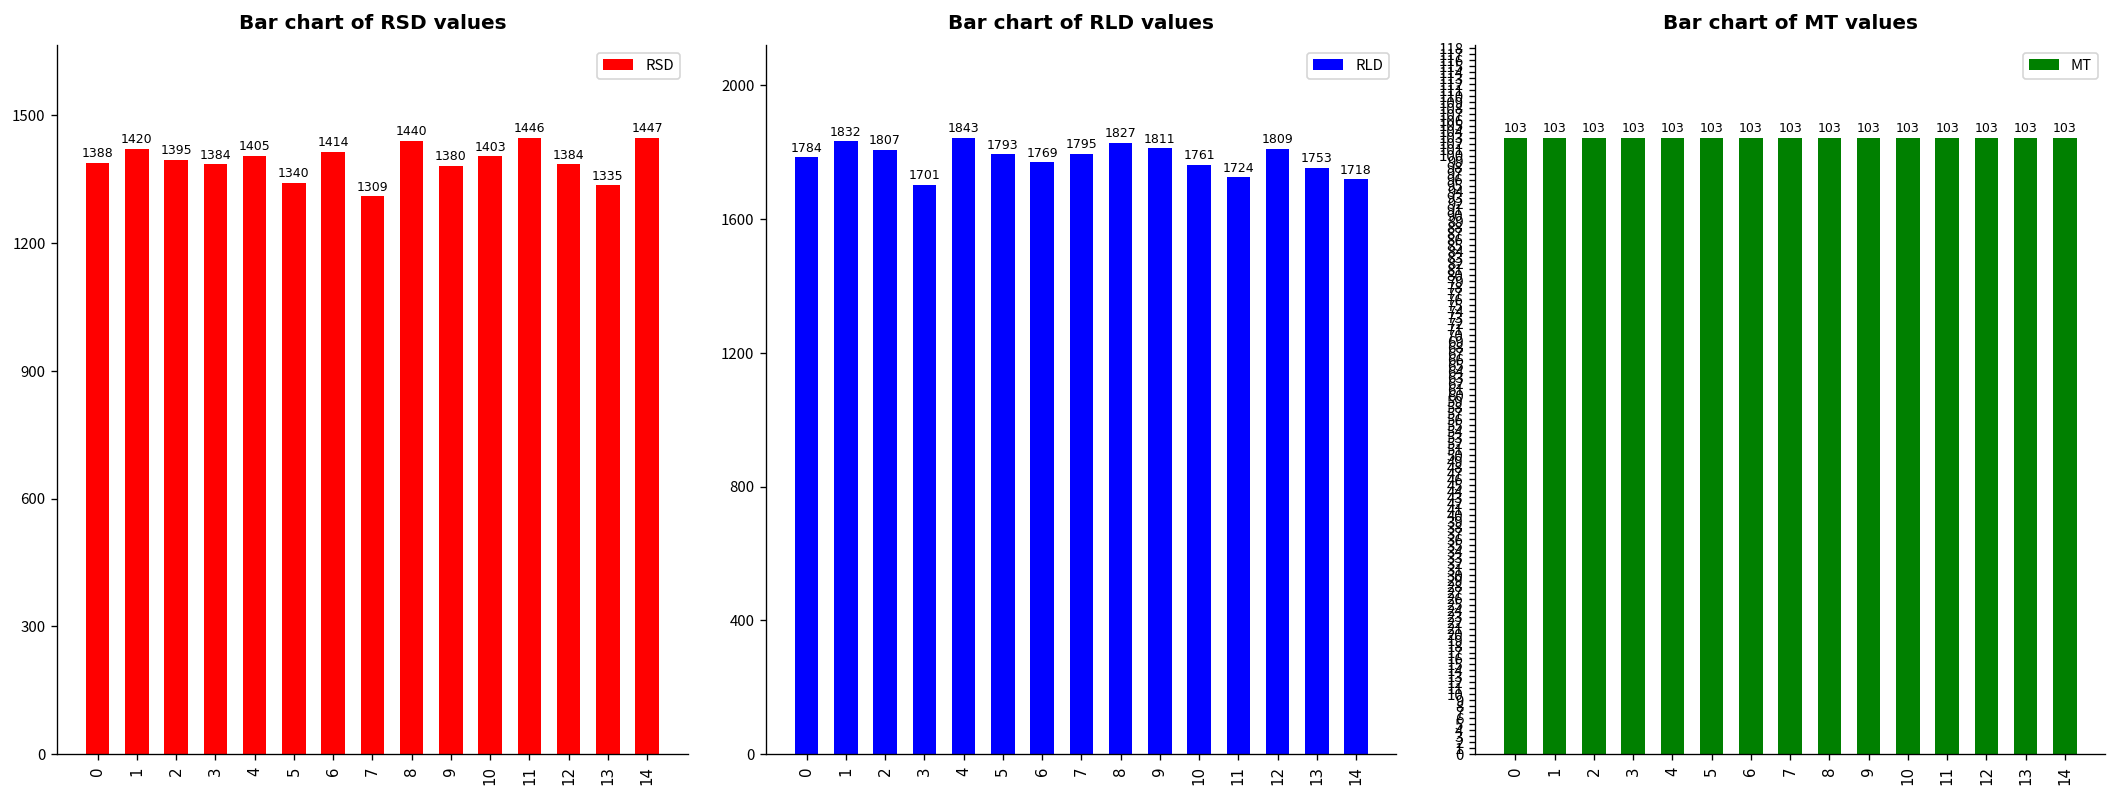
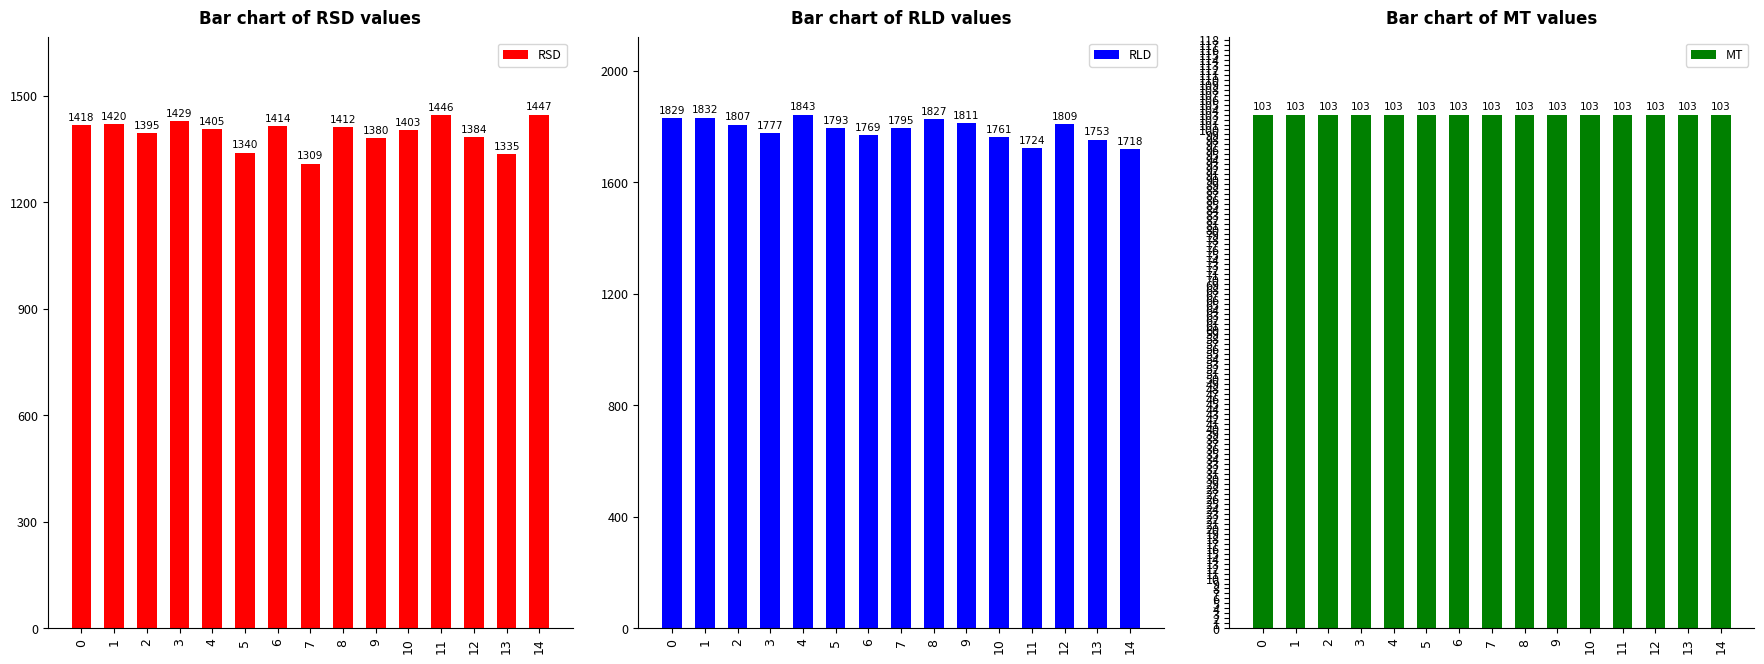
  {
    "Bar chart of RSD values": {
-     "0": 1388,
+     "0": 1418,
      "1": 1420,
      "2": 1395,
-     "3": 1384,
+     "3": 1429,
      "4": 1405,
      "5": 1340,
      "6": 1414,
      "7": 1309,
-     "8": 1440,
+     "8": 1412,
      "9": 1380,
      "10": 1403,
      "11": 1446,
      "12": 1384,
      "13": 1335,
      "14": 1447
    },
    "Bar chart of RLD values": {
-     "0": 1784,
+     "0": 1829,
      "1": 1832,
      "2": 1807,
-     "3": 1701,
+     "3": 1777,
      "4": 1843,
      "5": 1793,
      "6": 1769,
      "7": 1795,
      "8": 1827,
      "9": 1811,
      "10": 1761,
      "11": 1724,
      "12": 1809,
      "13": 1753,
      "14": 1718
    },
    "Bar chart of MT values": {
      "0": 103,
      "1": 103,
      "2": 103,
      "3": 103,
      "4": 103,
      "5": 103,
      "6": 103,
      "7": 103,
      "8": 103,
      "9": 103,
      "10": 103,
      "11": 103,
      "12": 103,
      "13": 103,
      "14": 103
    }
  }
